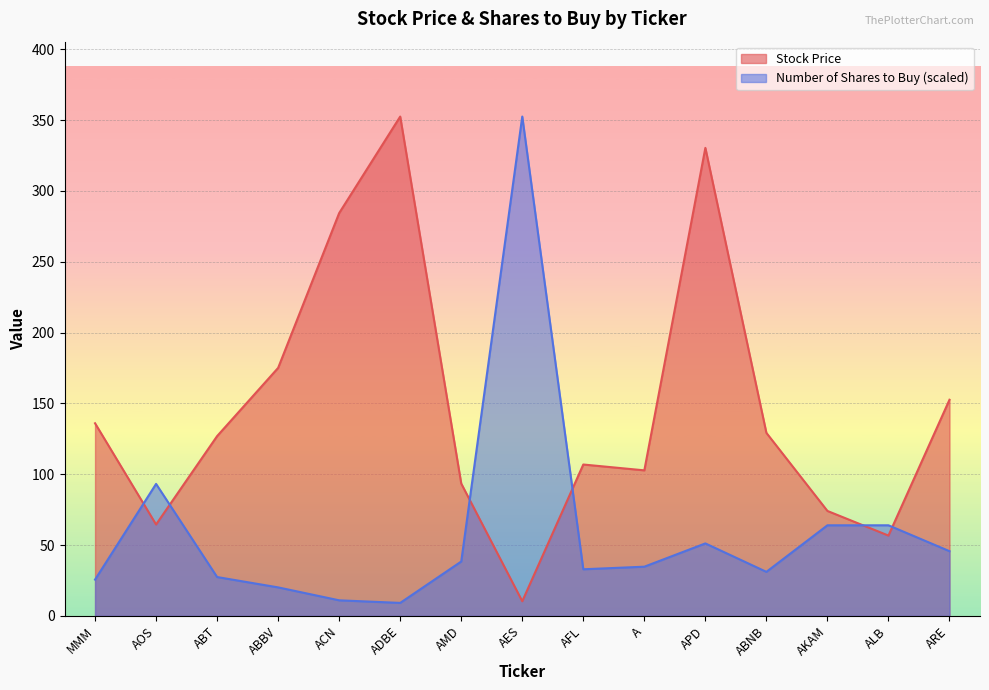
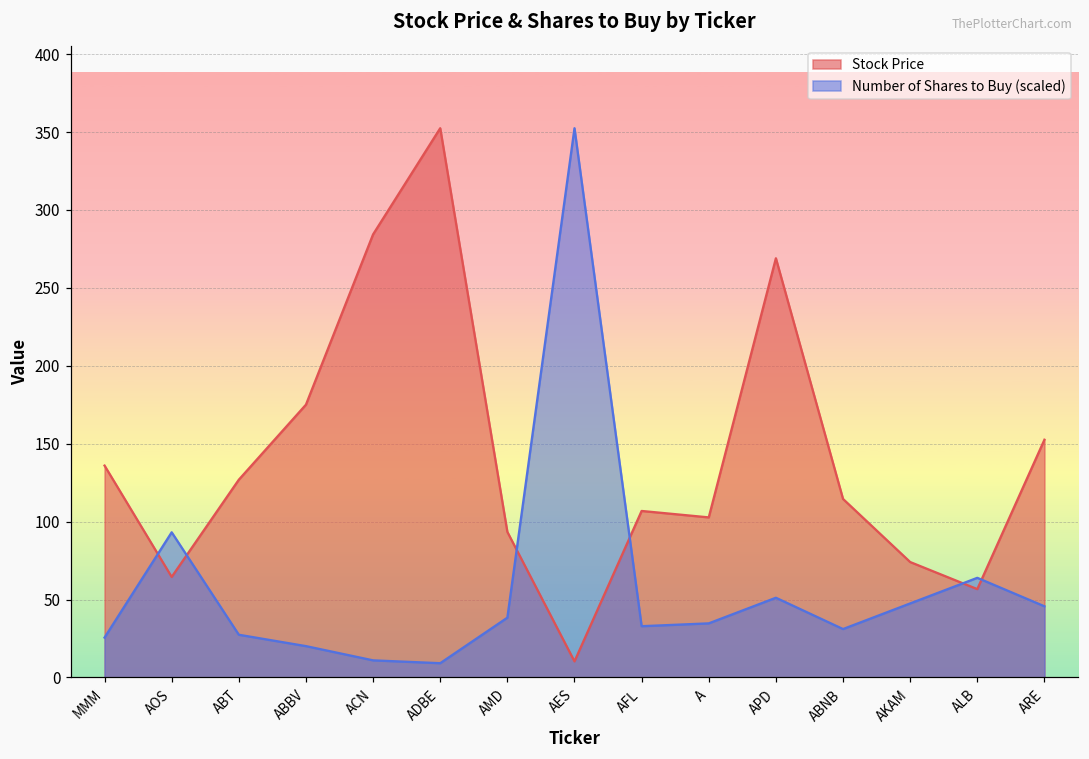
  {
    "Stock Price": {
      "MMM": 136,
      "AOS": 65,
      "ABT": 127,
      "ABBV": 175,
      "ACN": 284,
      "ADBE": 352,
      "AMD": 93,
      "AES": 10,
      "AFL": 107,
      "A": 103,
-     "APD": 330,
-     "ABNB": 129,
+     "APD": 269,
+     "ABNB": 115,
      "AKAM": 74,
      "ALB": 57,
      "ARE": 153
    },
    "Number of Shares to Buy (scaled)": {
      "MMM": 26,
      "AOS": 93,
      "ABT": 27,
      "ABBV": 20,
      "ACN": 11,
      "ADBE": 9,
      "AMD": 38,
      "AES": 352,
      "AFL": 33,
      "A": 35,
      "APD": 51,
      "ABNB": 31,
-     "AKAM": 64,
+     "AKAM": 47,
      "ALB": 64,
      "ARE": 46
    }
  }
